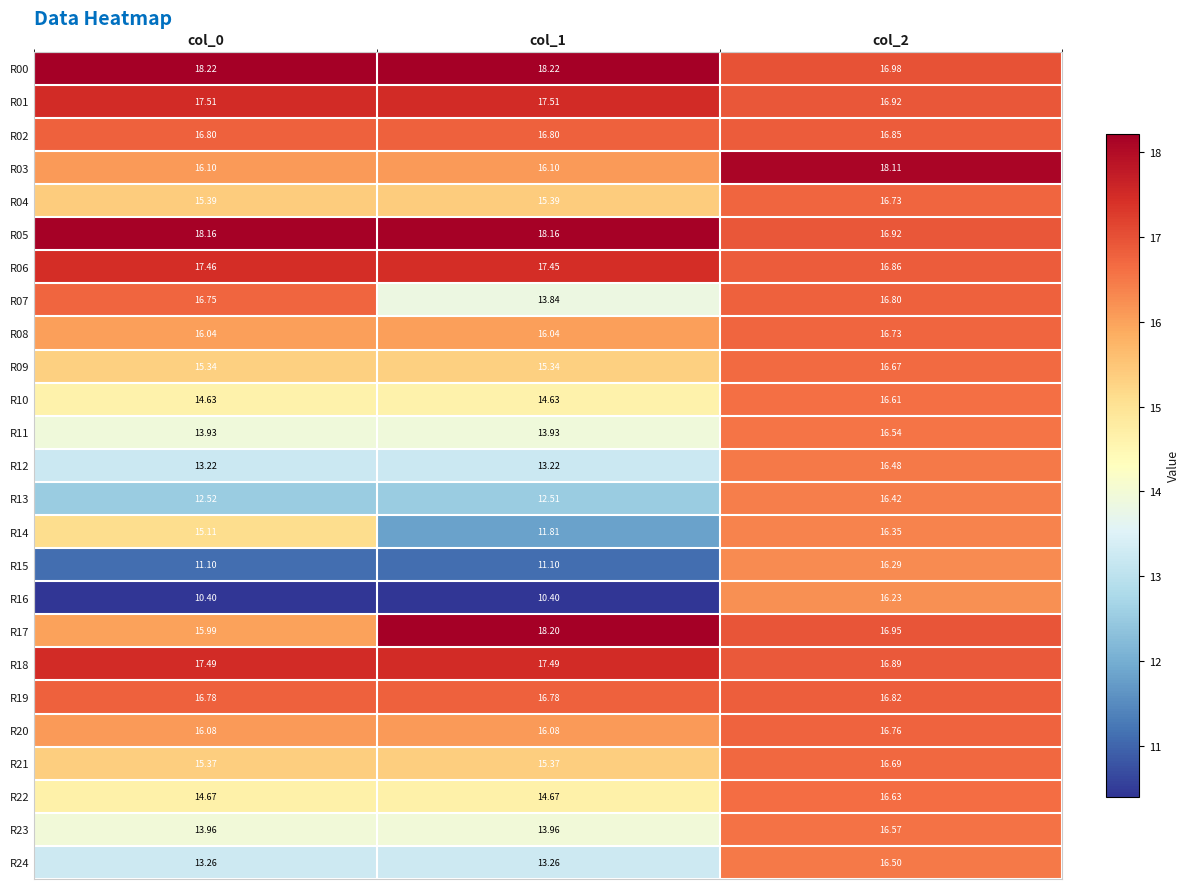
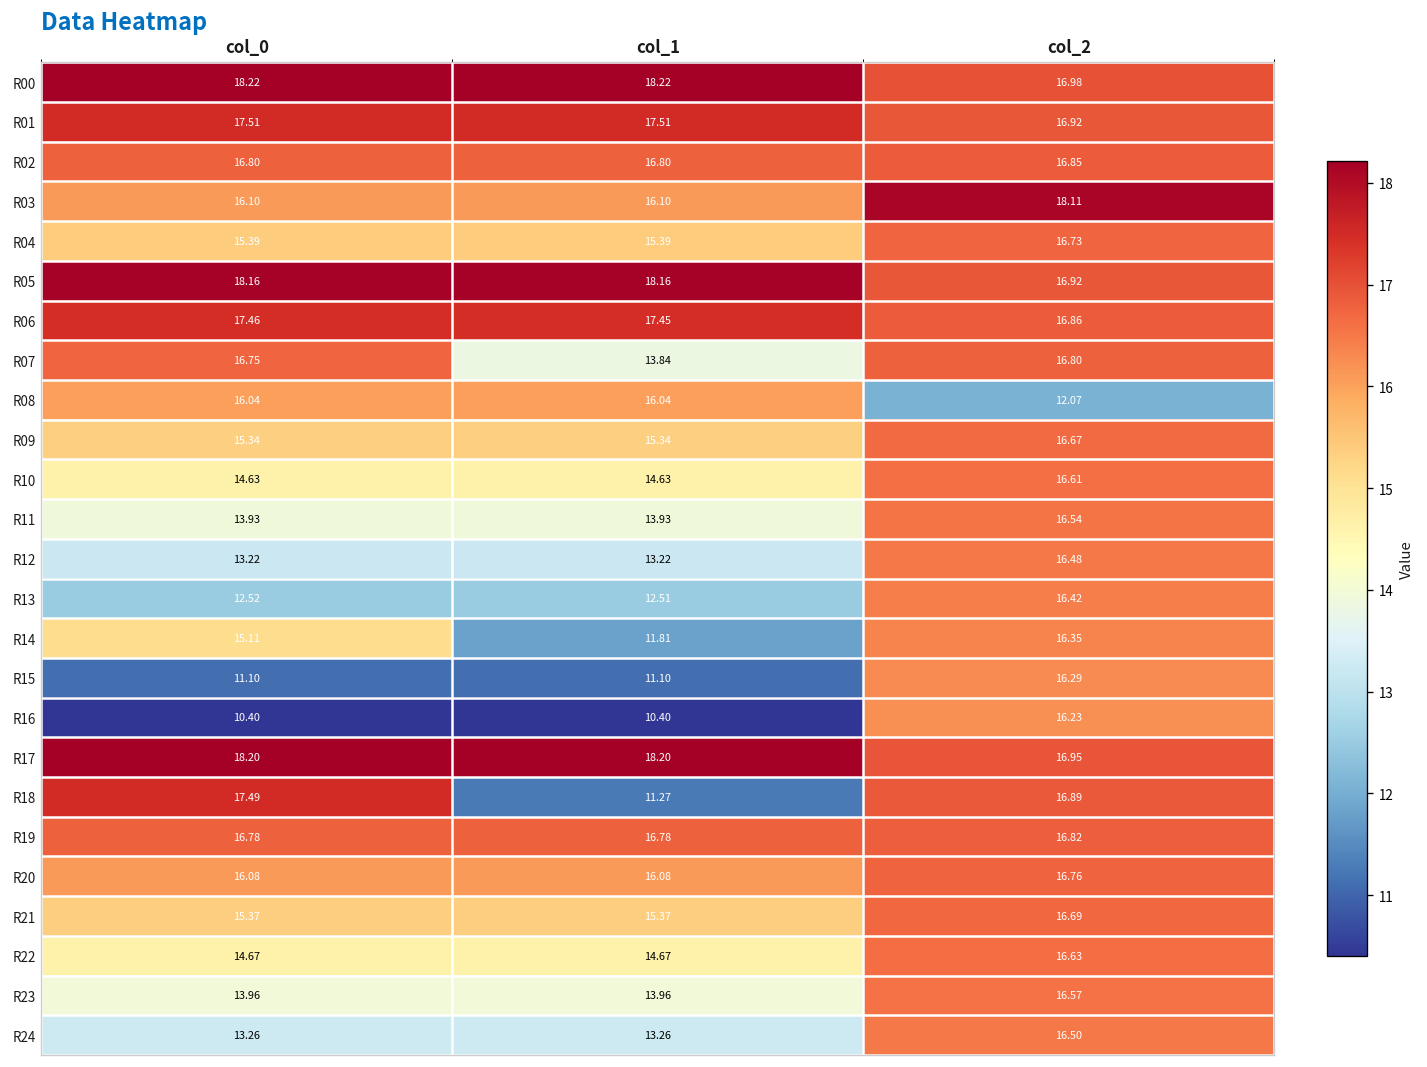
  {
    "R00": {
      "col_0": 18.22,
      "col_1": 18.22,
      "col_2": 16.98
    },
    "R01": {
      "col_0": 17.51,
      "col_1": 17.51,
      "col_2": 16.92
    },
    "R02": {
      "col_0": 16.80,
      "col_1": 16.80,
      "col_2": 16.85
    },
    "R03": {
      "col_0": 16.10,
      "col_1": 16.10,
      "col_2": 18.11
    },
    "R04": {
      "col_0": 15.39,
      "col_1": 15.39,
      "col_2": 16.73
    },
    "R05": {
      "col_0": 18.16,
      "col_1": 18.16,
      "col_2": 16.92
    },
    "R06": {
      "col_0": 17.46,
      "col_1": 17.45,
      "col_2": 16.86
    },
    "R07": {
      "col_0": 16.75,
      "col_1": 13.84,
      "col_2": 16.80
    },
    "R08": {
      "col_0": 16.04,
      "col_1": 16.04,
-     "col_2": 16.73
+     "col_2": 12.07
    },
    "R09": {
      "col_0": 15.34,
      "col_1": 15.34,
      "col_2": 16.67
    },
    "R10": {
      "col_0": 14.63,
      "col_1": 14.63,
      "col_2": 16.61
    },
    "R11": {
      "col_0": 13.93,
      "col_1": 13.93,
      "col_2": 16.54
    },
    "R12": {
      "col_0": 13.22,
      "col_1": 13.22,
      "col_2": 16.48
    },
    "R13": {
      "col_0": 12.52,
      "col_1": 12.51,
      "col_2": 16.42
    },
    "R14": {
      "col_0": 15.11,
      "col_1": 11.81,
      "col_2": 16.35
    },
    "R15": {
      "col_0": 11.10,
      "col_1": 11.10,
      "col_2": 16.29
    },
    "R16": {
      "col_0": 10.40,
      "col_1": 10.40,
      "col_2": 16.23
    },
    "R17": {
-     "col_0": 15.99,
+     "col_0": 18.20,
      "col_1": 18.20,
      "col_2": 16.95
    },
    "R18": {
      "col_0": 17.49,
-     "col_1": 17.49,
+     "col_1": 11.27,
      "col_2": 16.89
    },
    "R19": {
      "col_0": 16.78,
      "col_1": 16.78,
      "col_2": 16.82
    },
    "R20": {
      "col_0": 16.08,
      "col_1": 16.08,
      "col_2": 16.76
    },
    "R21": {
      "col_0": 15.37,
      "col_1": 15.37,
      "col_2": 16.69
    },
    "R22": {
      "col_0": 14.67,
      "col_1": 14.67,
      "col_2": 16.63
    },
    "R23": {
      "col_0": 13.96,
      "col_1": 13.96,
      "col_2": 16.57
    },
    "R24": {
      "col_0": 13.26,
      "col_1": 13.26,
      "col_2": 16.50
    }
  }
